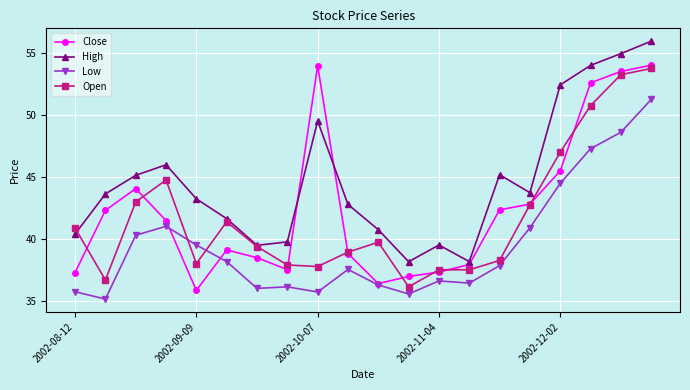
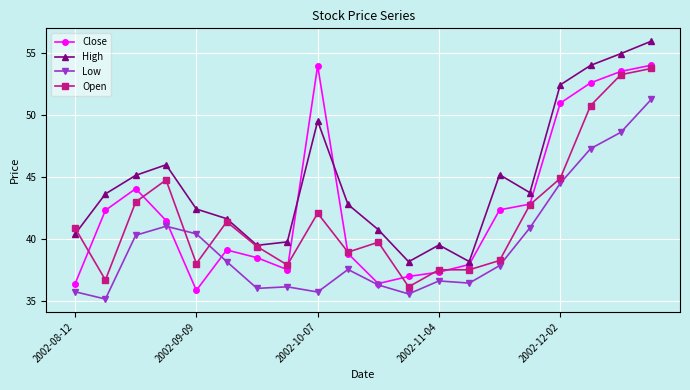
  {
    "Close": {
-     "2002-08-12": 37.3,
+     "2002-08-12": 36.4,
      "2002-09-09": 35.8,
      "2002-10-07": 54.0,
-     "2002-12-02": 45.5
+     "2002-12-02": 51.0
    },
    "High": {
      "2002-08-12": 40.4,
-     "2002-09-09": 43.2,
+     "2002-09-09": 42.4,
      "2002-10-07": 49.5,
      "2002-11-04": 39.5,
      "2002-12-02": 52.4
    },
    "Low": {
      "2002-08-12": 35.7,
-     "2002-09-09": 39.5,
+     "2002-09-09": 40.4,
      "2002-10-07": 35.7,
      "2002-11-04": 36.6,
      "2002-12-02": 44.5
    },
    "Open": {
      "2002-08-12": 40.9,
      "2002-09-09": 38.0,
-     "2002-10-07": 37.8,
-     "2002-12-02": 47.0
+     "2002-10-07": 42.1,
+     "2002-12-02": 44.9
    }
  }
